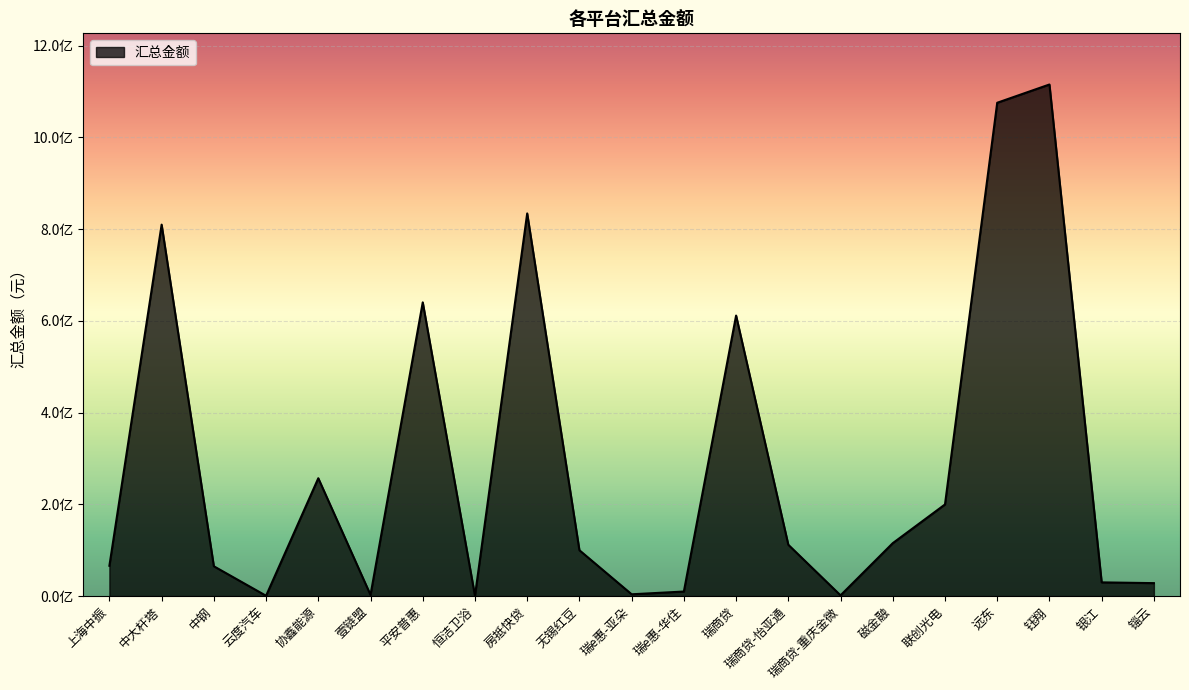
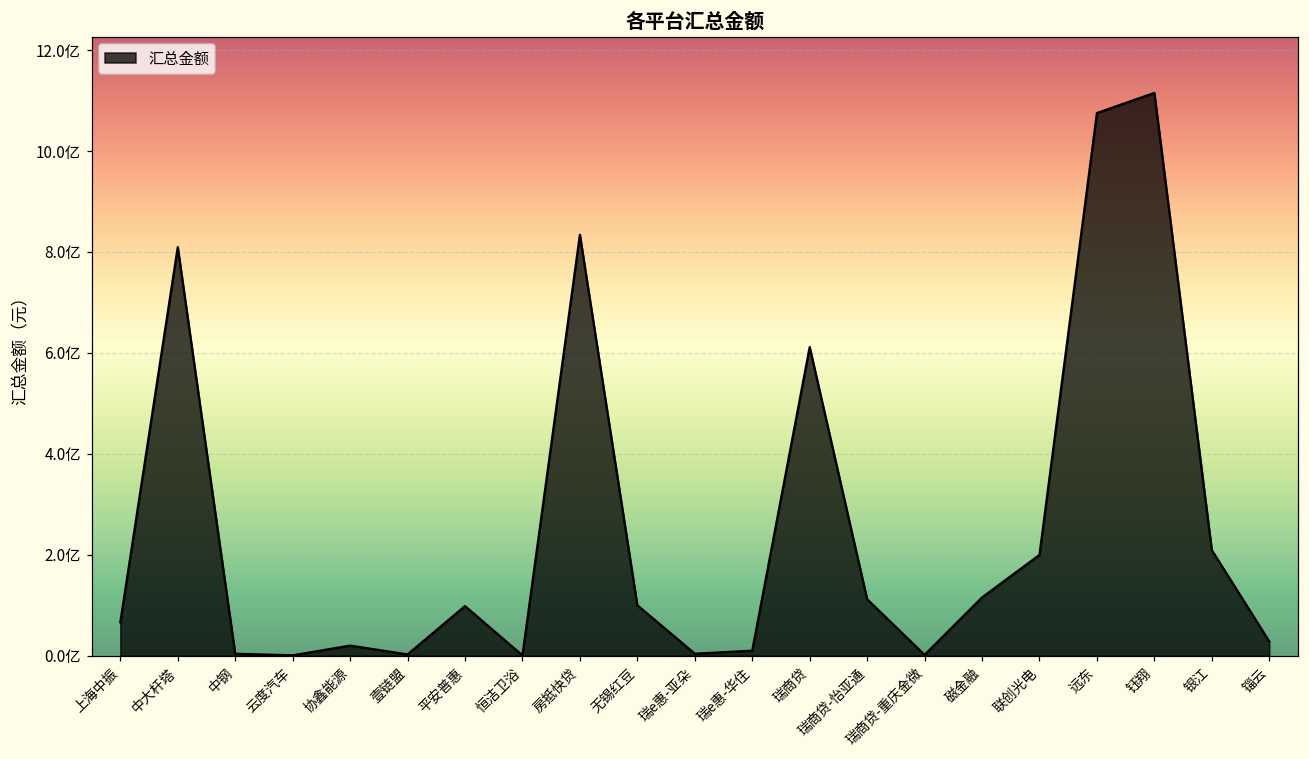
  {
    "上海中振": "0.7亿",
    "中大杆塔": "8.1亿",
-   "中钢": "0.7亿",
+   "中钢": "0.0亿",
    "云度汽车": "0.0亿",
-   "协鑫能源": "2.6亿",
+   "协鑫能源": "0.2亿",
    "壹链盟": "0.0亿",
-   "平安普惠": "6.4亿",
+   "平安普惠": "1.0亿",
    "恒洁卫浴": "0.0亿",
    "房抵快贷": "8.3亿",
    "无锡红豆": "1.0亿",
    "瑞e惠-亚朵": "0.0亿",
    "瑞e惠-华住": "0.1亿",
    "瑞商贷": "6.1亿",
    "瑞商贷-怡亚通": "1.1亿",
    "瑞商贷-重庆金微": "0.0亿",
    "磁金融": "1.2亿",
    "联创光电": "2.0亿",
    "远东": "10.8亿",
    "钰翔": "11.2亿",
-   "银江": "0.3亿",
+   "银江": "2.1亿",
    "锱云": "0.3亿"
  }
